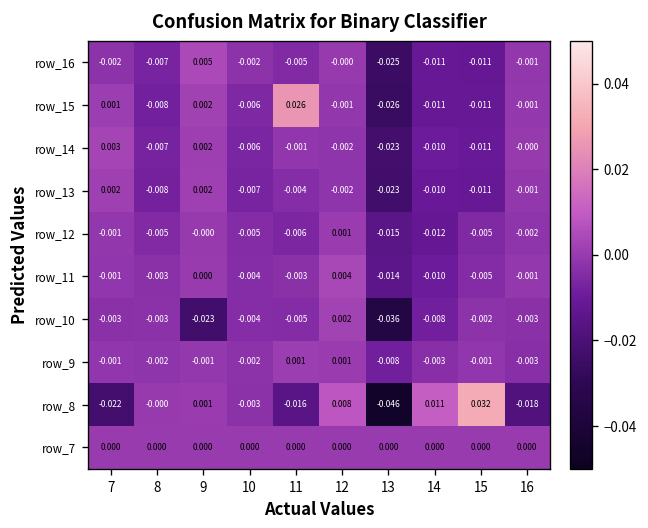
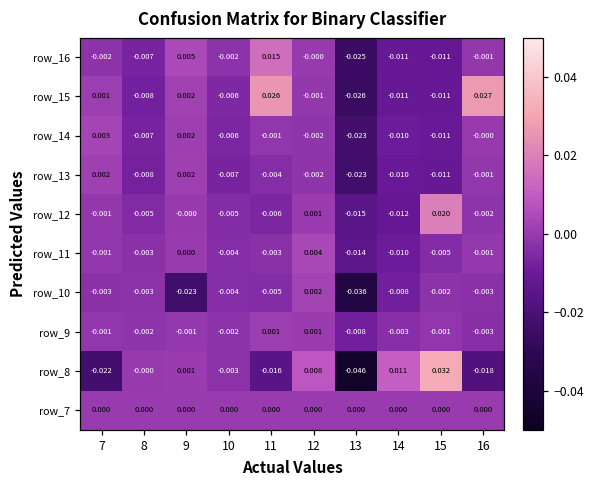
  {
    "row_16": {
      "7": -0.002,
      "8": -0.007,
      "9": 0.005,
      "10": -0.002,
-     "11": -0.005,
+     "11": 0.015,
      "12": -0.000,
      "13": -0.025,
      "14": -0.011,
      "15": -0.011,
      "16": -0.001
    },
    "row_15": {
      "7": 0.001,
      "8": -0.008,
      "9": 0.002,
      "10": -0.006,
      "11": 0.026,
      "12": -0.001,
      "13": -0.026,
      "14": -0.011,
      "15": -0.011,
-     "16": -0.001
+     "16": 0.027
    },
    "row_14": {
      "7": 0.003,
      "8": -0.007,
      "9": 0.002,
      "10": -0.006,
      "11": -0.001,
      "12": -0.002,
      "13": -0.023,
      "14": -0.010,
      "15": -0.011,
      "16": -0.000
    },
    "row_13": {
      "7": 0.002,
      "8": -0.008,
      "9": 0.002,
      "10": -0.007,
      "11": -0.004,
      "12": -0.002,
      "13": -0.023,
      "14": -0.010,
      "15": -0.011,
      "16": -0.001
    },
    "row_12": {
      "7": -0.001,
      "8": -0.005,
      "9": -0.000,
      "10": -0.005,
      "11": -0.006,
      "12": 0.001,
      "13": -0.015,
      "14": -0.012,
-     "15": -0.005,
+     "15": 0.020,
      "16": -0.002
    },
    "row_11": {
      "7": -0.001,
      "8": -0.003,
      "9": 0.000,
      "10": -0.004,
      "11": -0.003,
      "12": 0.004,
      "13": -0.014,
      "14": -0.010,
      "15": -0.005,
      "16": -0.001
    },
    "row_10": {
      "7": -0.003,
      "8": -0.003,
      "9": -0.023,
      "10": -0.004,
      "11": -0.005,
      "12": 0.002,
      "13": -0.036,
      "14": -0.008,
      "15": -0.002,
      "16": -0.003
    },
    "row_9": {
      "7": -0.001,
      "8": -0.002,
      "9": -0.001,
      "10": -0.002,
      "11": 0.001,
      "12": 0.001,
      "13": -0.008,
      "14": -0.003,
      "15": -0.001,
      "16": -0.003
    },
    "row_8": {
      "7": -0.022,
      "8": -0.000,
      "9": 0.001,
      "10": -0.003,
      "11": -0.016,
      "12": 0.008,
      "13": -0.046,
      "14": 0.011,
      "15": 0.032,
      "16": -0.018
    },
    "row_7": {
      "7": 0.000,
      "8": 0.000,
      "9": 0.000,
      "10": 0.000,
      "11": 0.000,
      "12": 0.000,
      "13": 0.000,
      "14": 0.000,
      "15": 0.000,
      "16": 0.000
    }
  }
